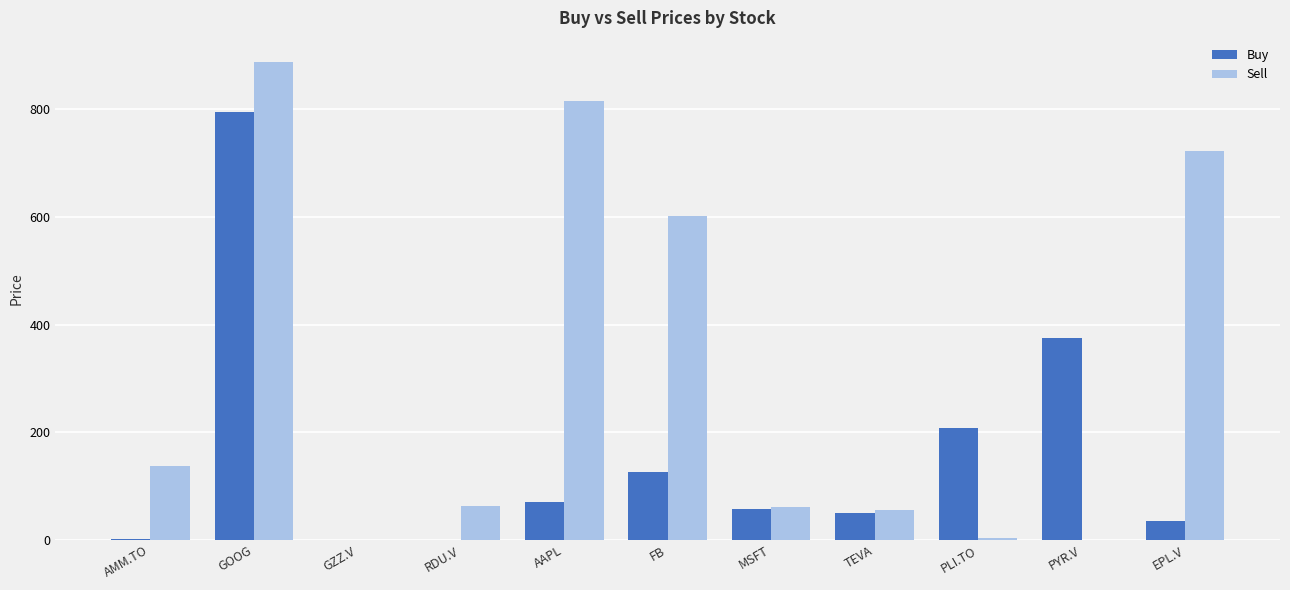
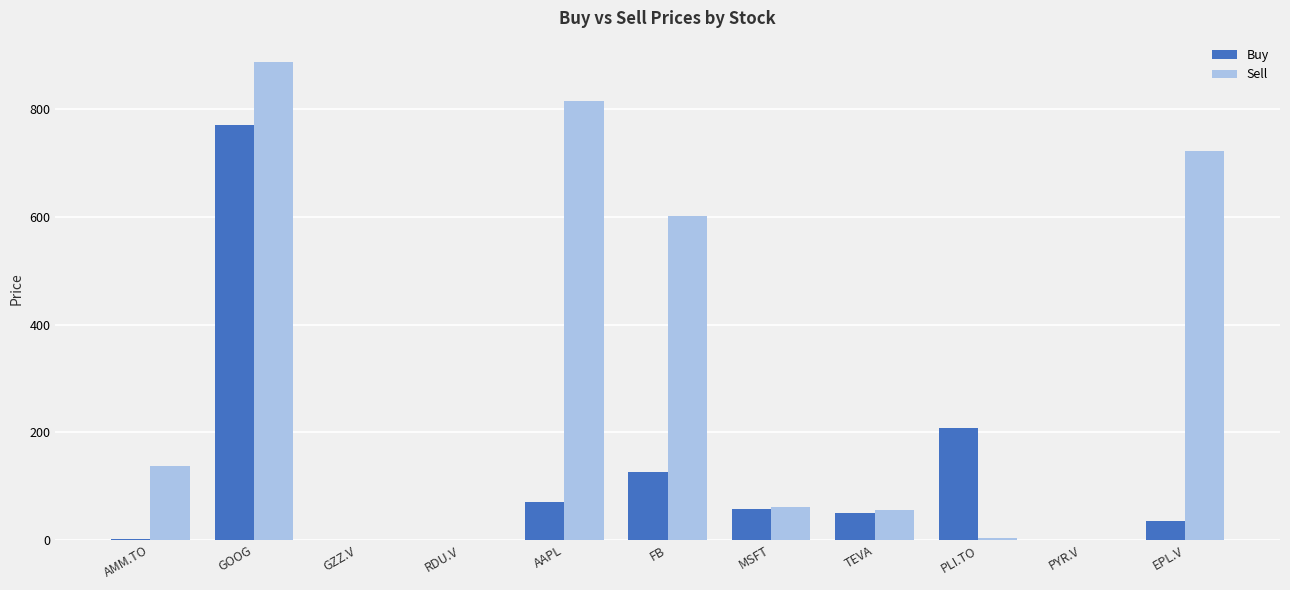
  {
    "Buy": {
-     "GOOG": 800,
+     "GOOG": 770,
      "AAPL": 70,
      "FB": 130,
      "MSFT": 60,
      "TEVA": 50,
      "PLI.TO": 210,
-     "PYR.V": 370,
+     "PYR.V": 0,
      "EPL.V": 30
    },
    "Sell": {
      "AMM.TO": 140,
      "GOOG": 890,
-     "RDU.V": 60,
+     "RDU.V": 0,
      "AAPL": 820,
      "FB": 600,
      "MSFT": 60,
      "TEVA": 50,
      "EPL.V": 720
    }
  }
